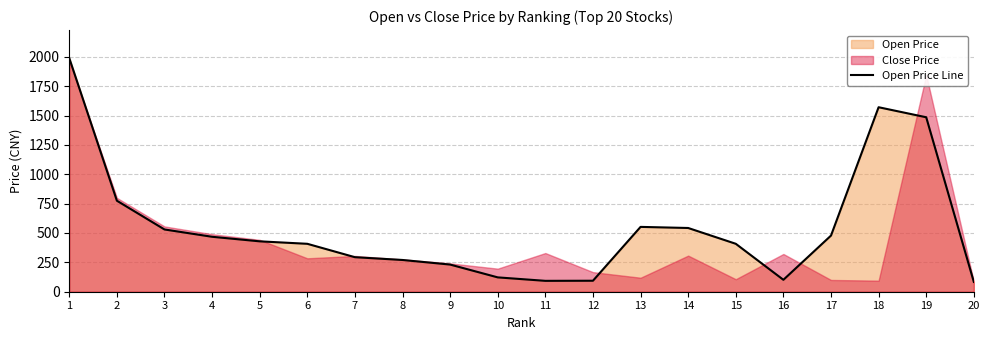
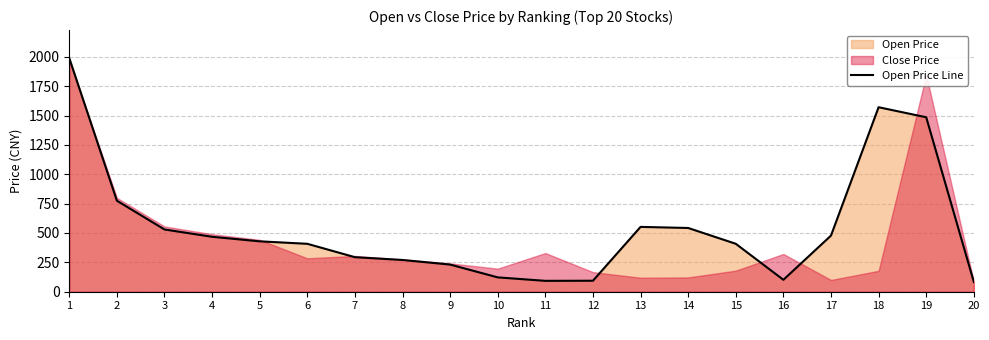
  {
    "Open Price": {
      "2": 770,
      "3": 530,
      "4": 470,
      "6": 410,
      "10": 120,
      "11": 90,
      "12": 90,
      "13": 550,
      "14": 540,
      "15": 410,
      "16": 100,
      "17": 480,
      "18": 1570,
      "19": 1490
    },
    "Close Price": {
      "2": 800,
      "3": 560,
      "4": 490,
      "6": 280,
      "10": 200,
      "11": 330,
      "12": 170,
      "13": 120,
-     "14": 310,
-     "15": 110,
+     "14": 120,
+     "15": 180,
      "16": 320,
      "17": 100,
-     "18": 90
+     "18": 180
    }
  }
